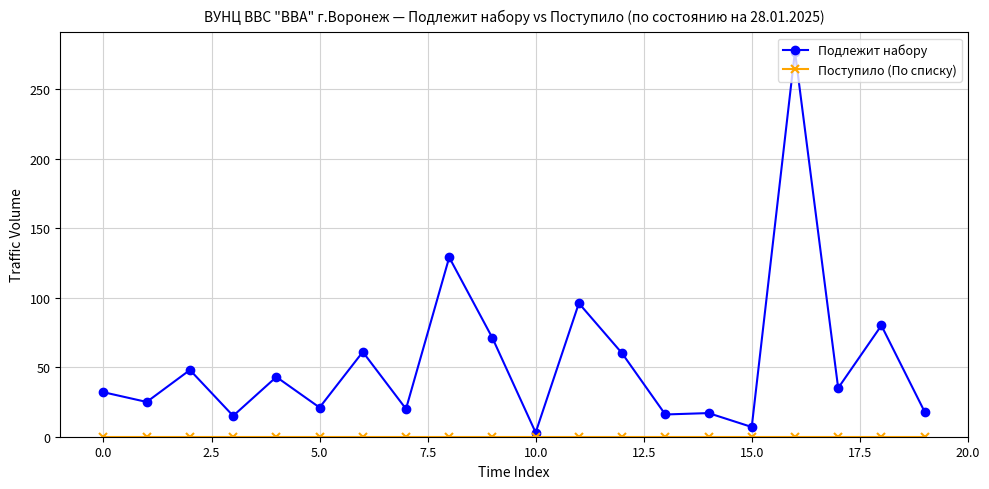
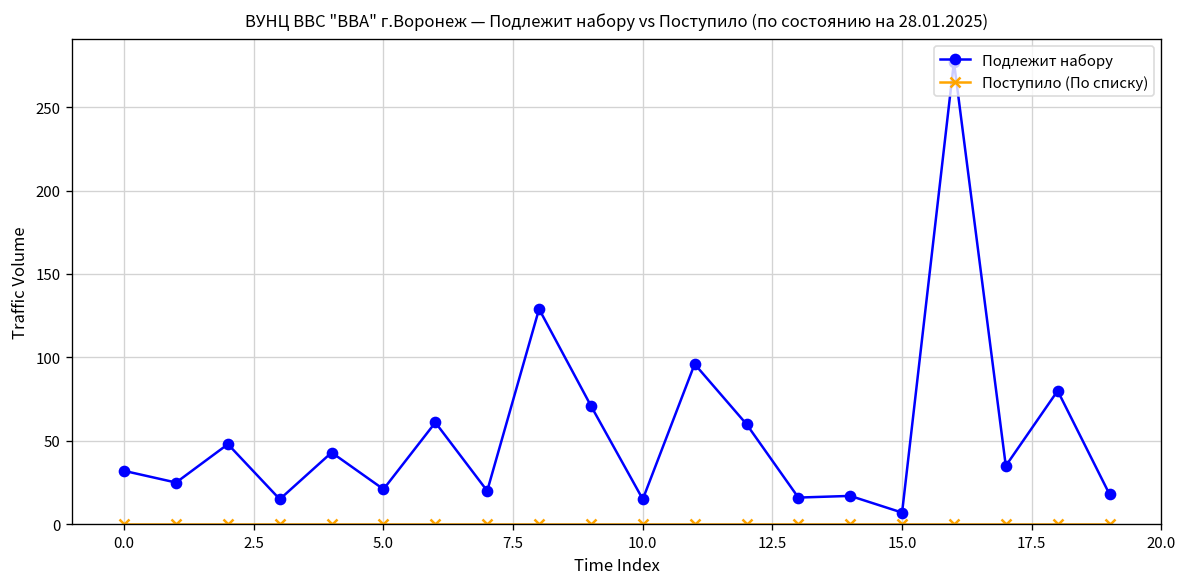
  {
    "Подлежит набору": {
      "0.0": 32,
      "5.0": 21,
-     "10.0": 3,
+     "10.0": 15,
      "15.0": 7
    },
    "Поступило (По списку)": {
      "0.0": 0,
      "5.0": 0,
      "10.0": 0,
      "15.0": 0
    }
  }
